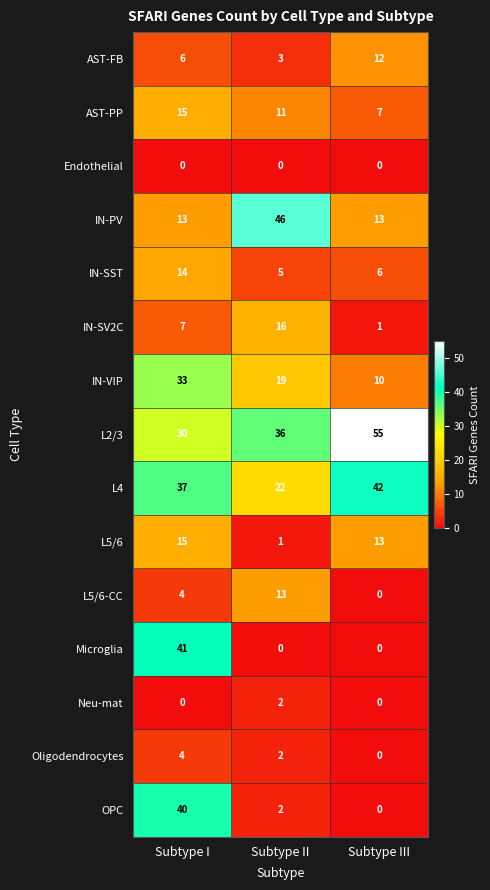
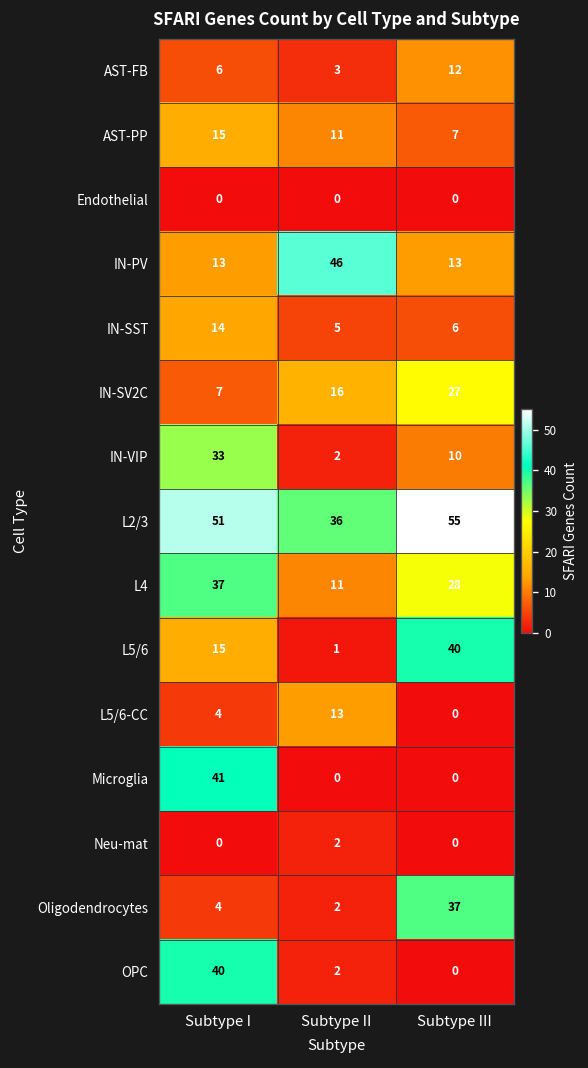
  {
    "AST-FB": {
      "Subtype I": 6,
      "Subtype II": 3,
      "Subtype III": 12
    },
    "AST-PP": {
      "Subtype I": 15,
      "Subtype II": 11,
      "Subtype III": 7
    },
    "Endothelial": {
      "Subtype I": 0,
      "Subtype II": 0,
      "Subtype III": 0
    },
    "IN-PV": {
      "Subtype I": 13,
      "Subtype II": 46,
      "Subtype III": 13
    },
    "IN-SST": {
      "Subtype I": 14,
      "Subtype II": 5,
      "Subtype III": 6
    },
    "IN-SV2C": {
      "Subtype I": 7,
      "Subtype II": 16,
-     "Subtype III": 1
+     "Subtype III": 27
    },
    "IN-VIP": {
      "Subtype I": 33,
-     "Subtype II": 19,
+     "Subtype II": 2,
      "Subtype III": 10
    },
    "L2/3": {
-     "Subtype I": 30,
+     "Subtype I": 51,
      "Subtype II": 36,
      "Subtype III": 55
    },
    "L4": {
      "Subtype I": 37,
-     "Subtype II": 22,
-     "Subtype III": 42
+     "Subtype II": 11,
+     "Subtype III": 28
    },
    "L5/6": {
      "Subtype I": 15,
      "Subtype II": 1,
-     "Subtype III": 13
+     "Subtype III": 40
    },
    "L5/6-CC": {
      "Subtype I": 4,
      "Subtype II": 13,
      "Subtype III": 0
    },
    "Microglia": {
      "Subtype I": 41,
      "Subtype II": 0,
      "Subtype III": 0
    },
    "Neu-mat": {
      "Subtype I": 0,
      "Subtype II": 2,
      "Subtype III": 0
    },
    "Oligodendrocytes": {
      "Subtype I": 4,
      "Subtype II": 2,
-     "Subtype III": 0
+     "Subtype III": 37
    },
    "OPC": {
      "Subtype I": 40,
      "Subtype II": 2,
      "Subtype III": 0
    }
  }
